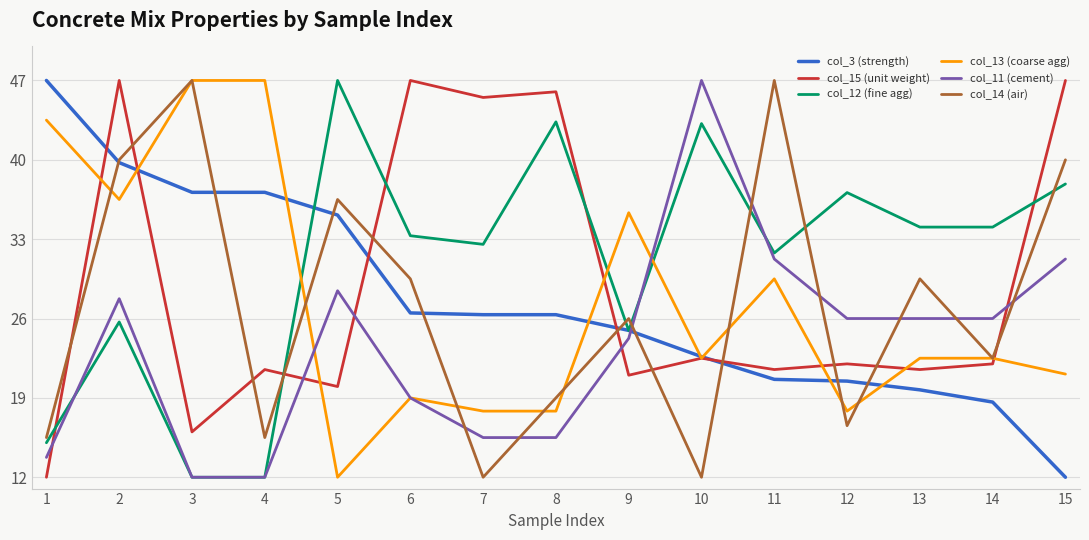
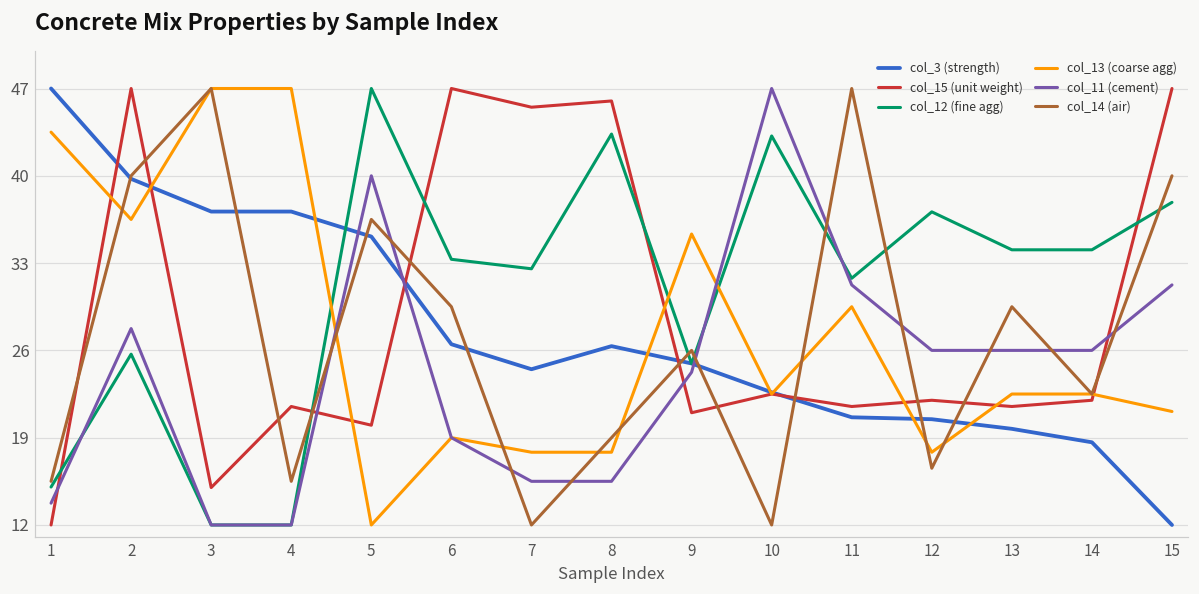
  {
    "col_3 (strength)": {
      "1": 47.0,
      "2": 39.8,
      "3": 37.1,
      "4": 37.1,
      "5": 35.1,
      "6": 26.5,
-     "7": 26.3,
+     "7": 24.5,
      "8": 26.3,
      "11": 20.6,
      "12": 20.5,
      "13": 19.7,
      "14": 18.6,
      "15": 12.0
    },
    "col_15 (unit weight)": {
      "1": 12.0,
      "2": 47.0,
-     "3": 16.0,
+     "3": 15.0,
      "4": 21.5,
      "5": 20.0,
      "6": 47.0,
      "7": 45.5,
      "8": 46.0,
      "9": 21.0,
      "11": 21.5,
      "12": 22.0,
      "13": 21.5,
      "14": 22.0,
      "15": 47.0
    },
    "col_12 (fine agg)": {
      "1": 15.0,
      "2": 25.7,
      "5": 47.0,
      "6": 33.3,
      "7": 32.5,
      "8": 43.3,
      "10": 43.2,
      "11": 31.8,
      "12": 37.1,
      "13": 34.1,
      "14": 34.1,
      "15": 37.9
    },
    "col_13 (coarse agg)": {
      "1": 43.5,
      "2": 36.5,
      "4": 47.0,
      "5": 12.0,
      "7": 17.8,
      "8": 17.8,
      "9": 35.3,
      "11": 29.5,
      "12": 17.8,
      "13": 22.5,
      "15": 21.1
    },
    "col_11 (cement)": {
      "1": 13.7,
      "2": 27.7,
-     "5": 28.4,
+     "5": 40.0,
      "7": 15.5,
      "8": 15.5,
      "9": 24.2,
      "10": 47.0,
      "11": 31.2,
      "12": 26.0,
      "13": 26.0,
      "14": 26.0,
      "15": 31.2
    },
    "col_14 (air)": {
      "1": 15.5,
      "2": 40.0,
      "4": 15.5,
      "5": 36.5,
      "6": 29.5,
      "7": 12.0,
      "8": 19.0,
      "9": 26.0,
      "10": 12.0,
      "11": 47.0,
      "12": 16.5,
      "13": 29.5,
      "15": 40.0
    }
  }
